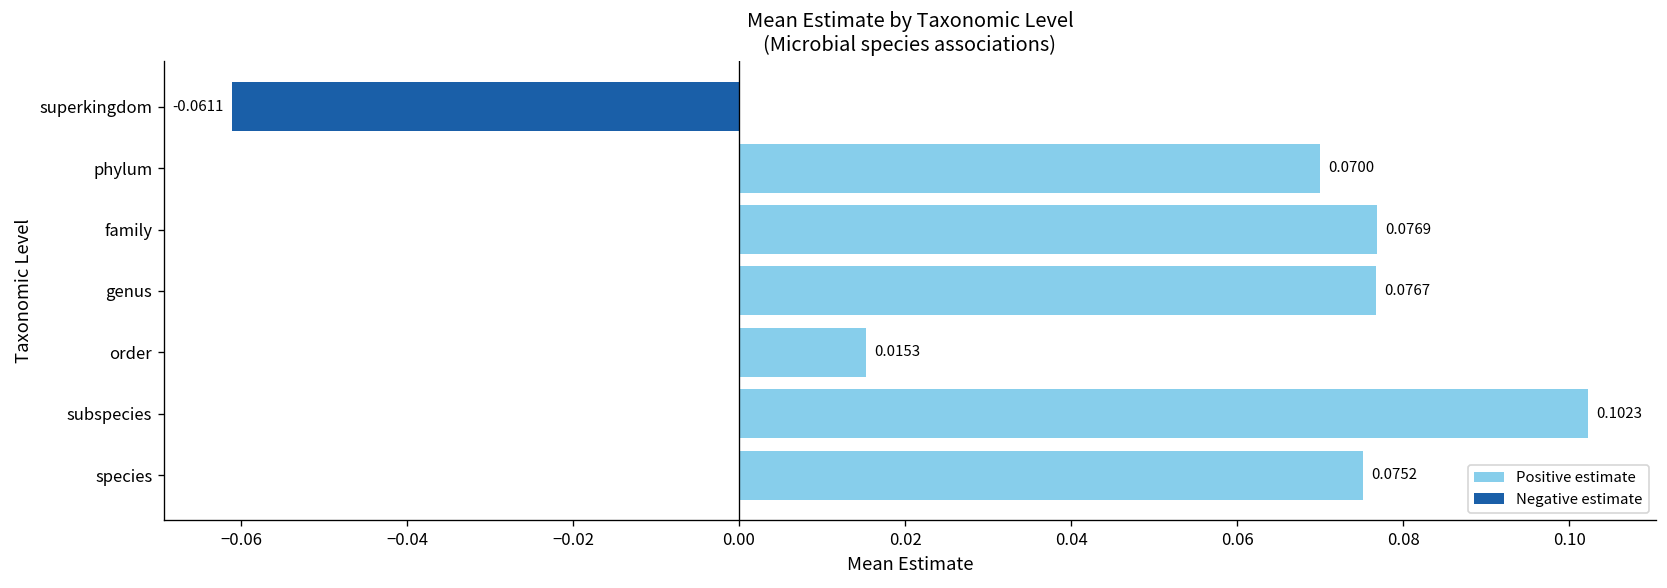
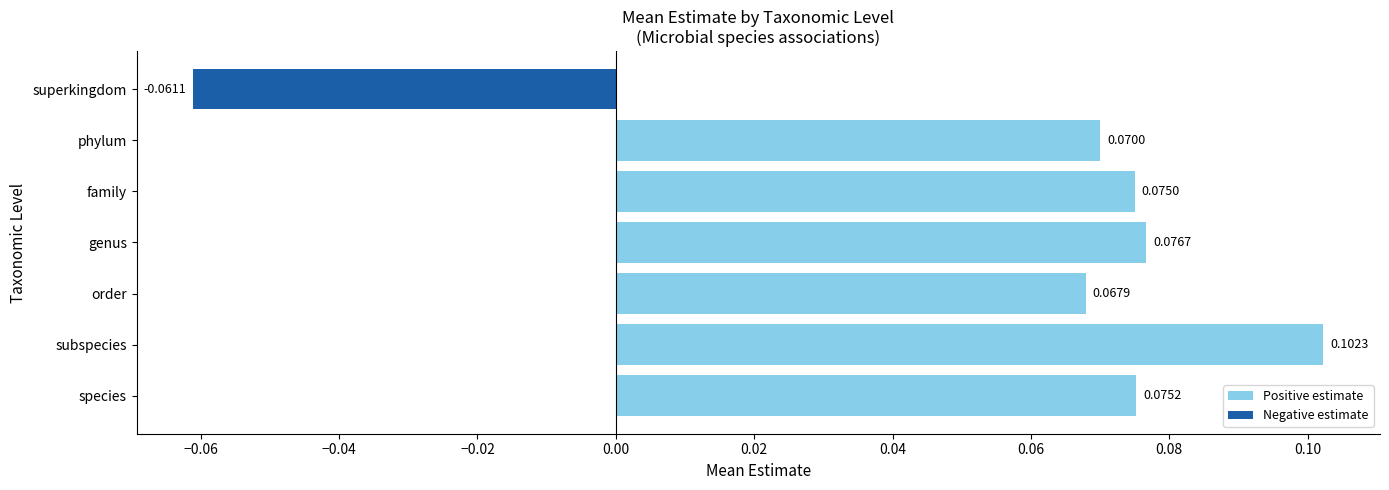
  {
    "superkingdom": -0.0611,
    "phylum": 0.0700,
-   "family": 0.0769,
+   "family": 0.0750,
    "genus": 0.0767,
-   "order": 0.0153,
+   "order": 0.0679,
    "subspecies": 0.1023,
    "species": 0.0752
  }
